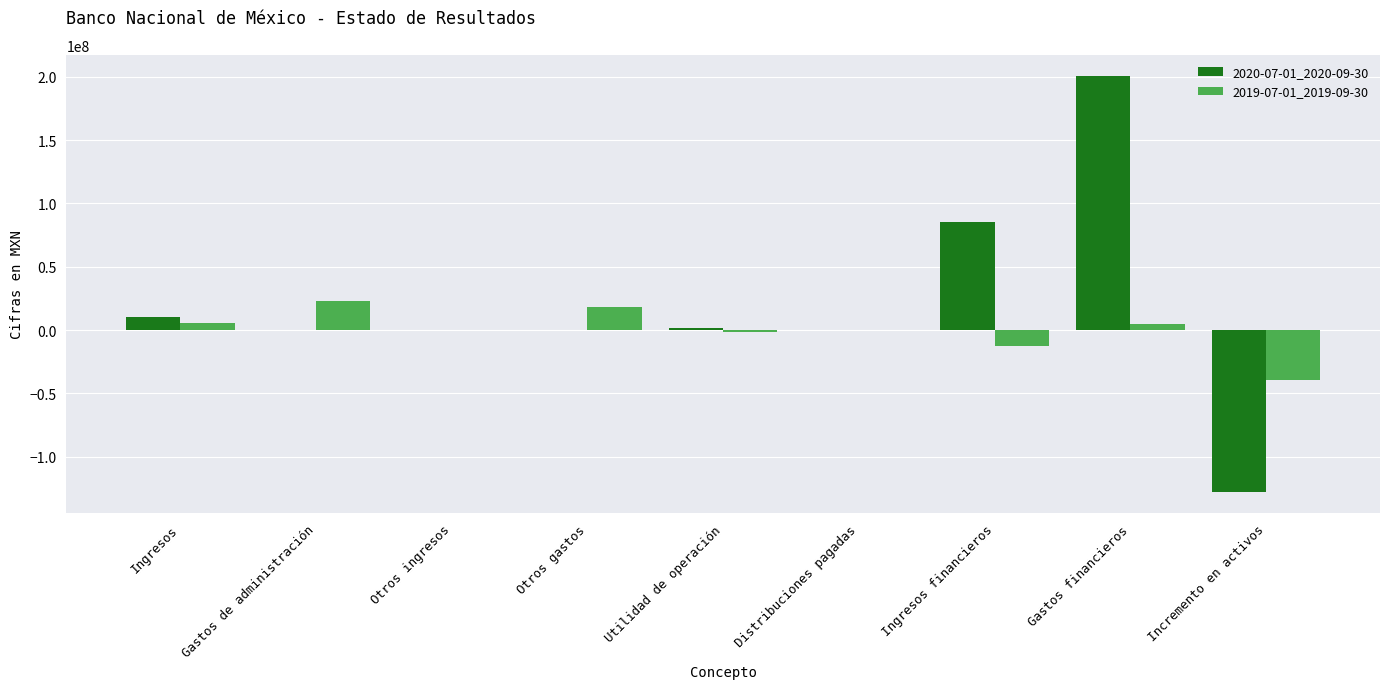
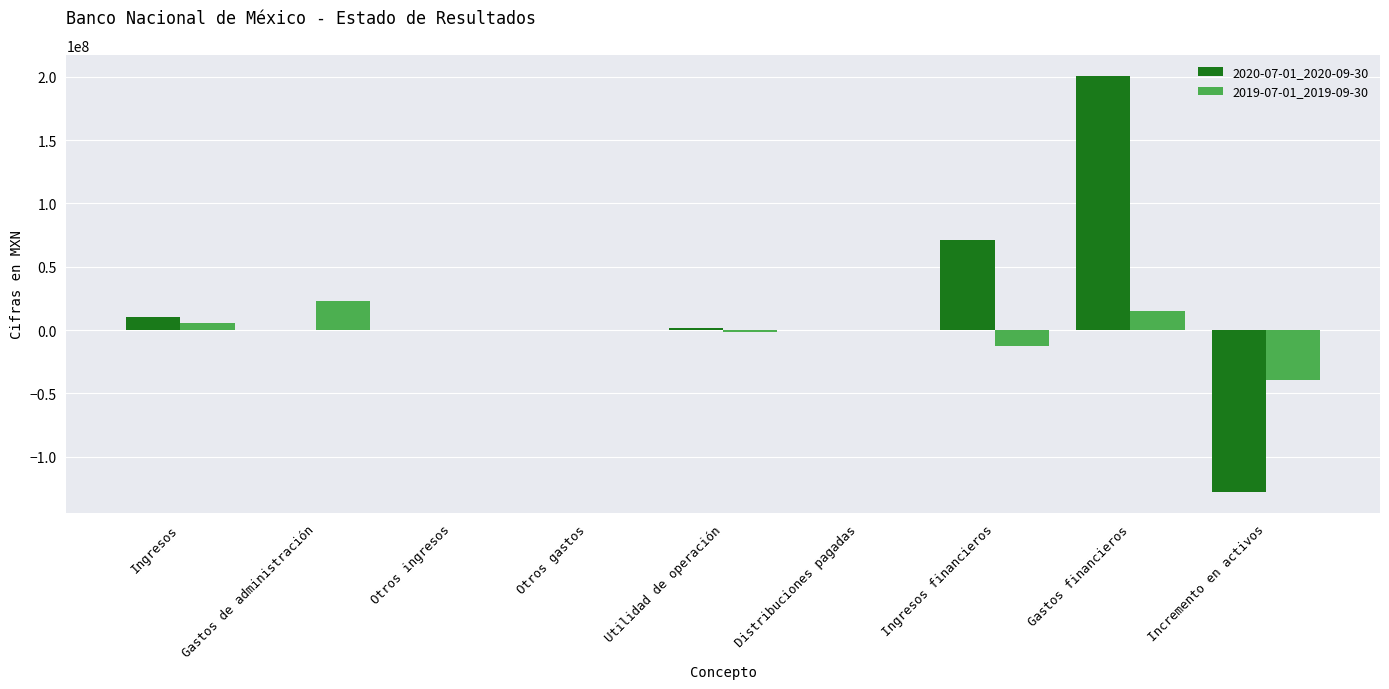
  {
    "2020-07-01_2020-09-30": {
      "Ingresos": 10000000,
      "Otros ingresos": 0,
      "Otros gastos": 0,
      "Distribuciones pagadas": 0,
-     "Ingresos financieros": 85000000,
+     "Ingresos financieros": 71000000,
      "Gastos financieros": 201000000,
      "Incremento en activos": -128000000
    },
    "2019-07-01_2019-09-30": {
      "Ingresos": 5000000,
      "Gastos de administración": 23000000,
      "Otros ingresos": 0,
-     "Otros gastos": 19000000,
+     "Otros gastos": 0,
      "Distribuciones pagadas": 0,
      "Ingresos financieros": -12000000,
-     "Gastos financieros": 5000000,
+     "Gastos financieros": 15000000,
      "Incremento en activos": -39000000
    }
  }
